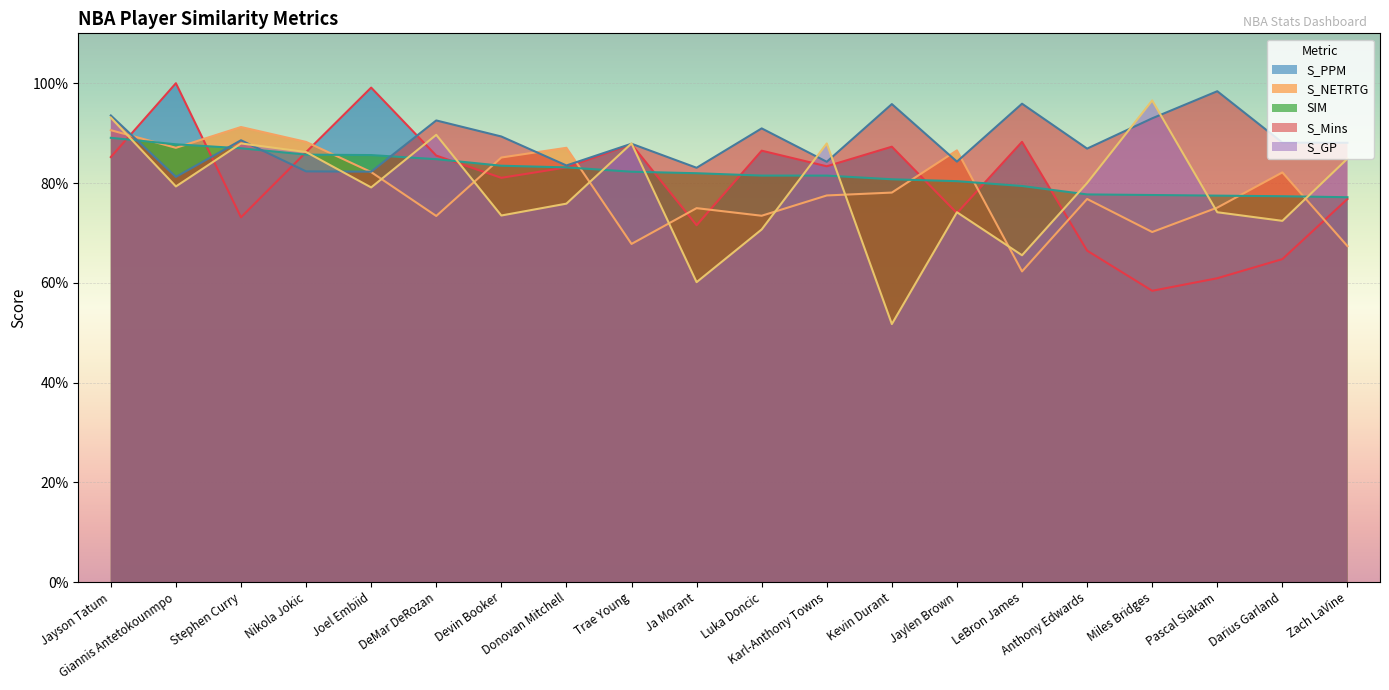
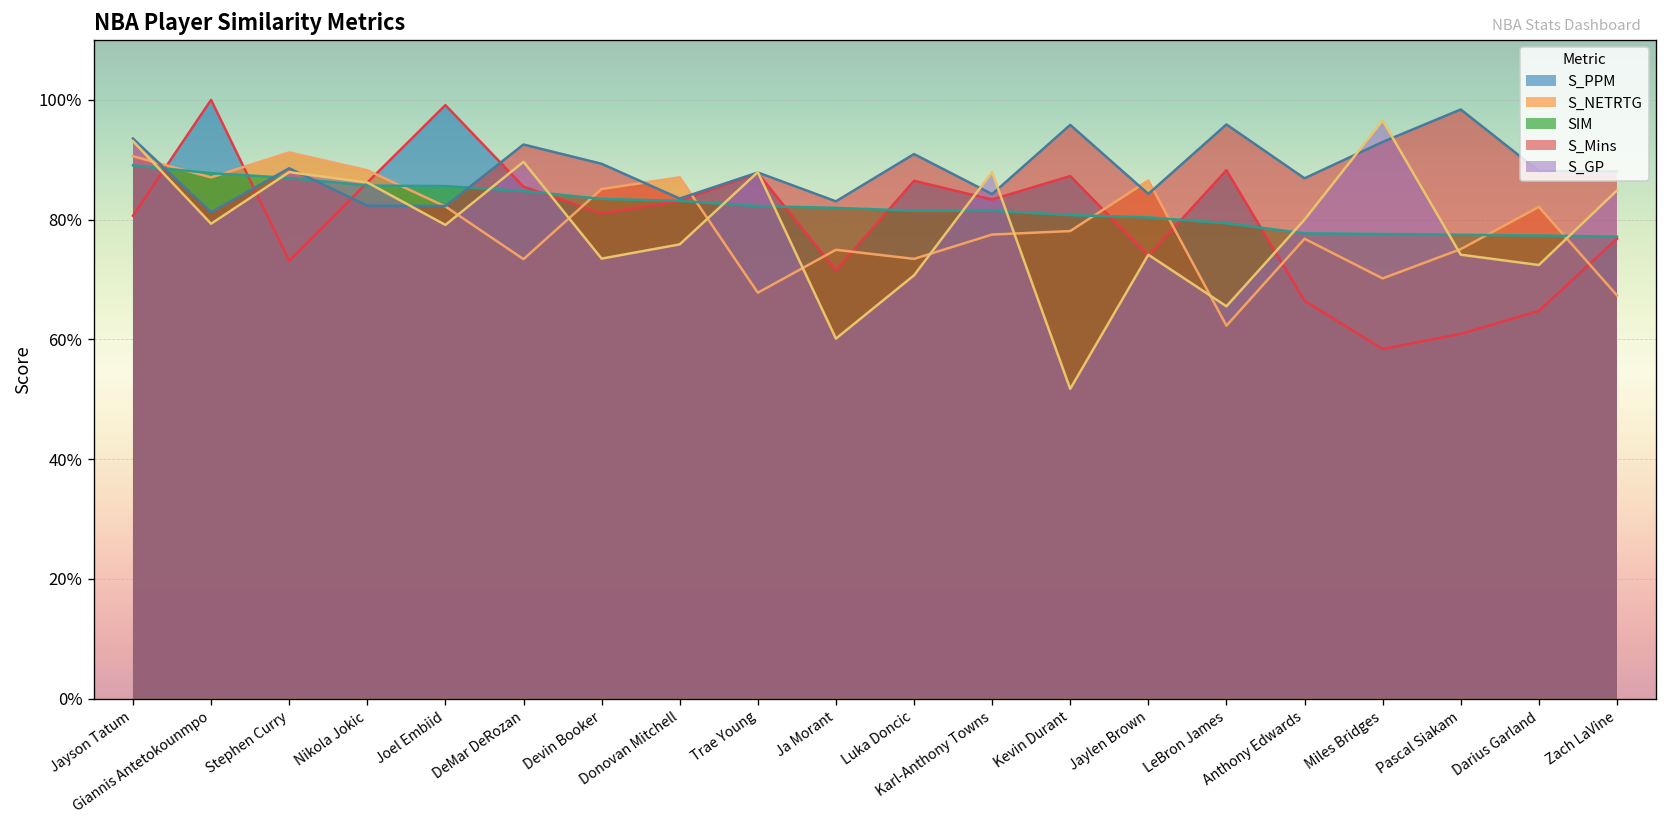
  {
    "S_PPM": {
-     "Jayson Tatum": "85%",
+     "Jayson Tatum": "81%",
      "Giannis Antetokounmpo": "100%",
      "Stephen Curry": "73%",
      "Joel Embiid": "99%",
      "DeMar DeRozan": "85%",
      "Devin Booker": "81%",
      "Ja Morant": "72%",
      "Luka Doncic": "86%",
      "Karl-Anthony Towns": "83%",
      "Kevin Durant": "87%",
      "LeBron James": "88%",
      "Anthony Edwards": "66%",
      "Miles Bridges": "58%",
      "Pascal Siakam": "61%",
      "Darius Garland": "65%"
    },
    "S_NETRTG": {
      "Jayson Tatum": "91%",
      "Giannis Antetokounmpo": "87%",
      "Stephen Curry": "91%",
      "Nikola Jokic": "88%",
      "DeMar DeRozan": "73%",
      "Devin Booker": "85%",
      "Donovan Mitchell": "87%",
      "Trae Young": "68%",
      "Ja Morant": "75%",
      "Luka Doncic": "73%",
      "Karl-Anthony Towns": "78%",
      "Kevin Durant": "78%",
      "Jaylen Brown": "87%",
      "LeBron James": "62%",
      "Anthony Edwards": "77%",
      "Miles Bridges": "70%",
      "Pascal Siakam": "75%",
      "Darius Garland": "82%",
      "Zach LaVine": "67%"
    },
    "SIM": {
      "Jayson Tatum": "89%",
      "Giannis Antetokounmpo": "88%",
      "Stephen Curry": "87%",
      "Joel Embiid": "86%",
      "DeMar DeRozan": "85%",
      "Devin Booker": "83%",
      "Trae Young": "82%",
      "Ja Morant": "82%",
      "Luka Doncic": "81%",
      "Karl-Anthony Towns": "81%",
      "Kevin Durant": "81%",
      "Jaylen Brown": "80%",
      "LeBron James": "79%",
      "Anthony Edwards": "78%",
      "Miles Bridges": "78%",
      "Pascal Siakam": "77%",
      "Darius Garland": "77%"
    },
    "S_Mins": {
      "Giannis Antetokounmpo": "81%",
      "Stephen Curry": "89%",
      "Nikola Jokic": "82%",
      "DeMar DeRozan": "93%",
      "Devin Booker": "89%",
      "Ja Morant": "83%",
      "Luka Doncic": "91%",
      "Karl-Anthony Towns": "84%",
      "Kevin Durant": "96%",
      "Jaylen Brown": "84%",
      "LeBron James": "96%",
      "Anthony Edwards": "87%",
      "Miles Bridges": "93%",
      "Pascal Siakam": "98%"
    },
    "S_GP": {
      "Giannis Antetokounmpo": "79%",
      "Stephen Curry": "88%",
      "Joel Embiid": "79%",
      "DeMar DeRozan": "90%",
      "Devin Booker": "73%",
      "Donovan Mitchell": "76%",
      "Ja Morant": "60%",
      "Luka Doncic": "71%",
      "Karl-Anthony Towns": "88%",
      "Kevin Durant": "52%",
      "LeBron James": "66%",
      "Anthony Edwards": "80%",
      "Miles Bridges": "97%",
      "Pascal Siakam": "74%",
      "Darius Garland": "72%"
    }
  }
